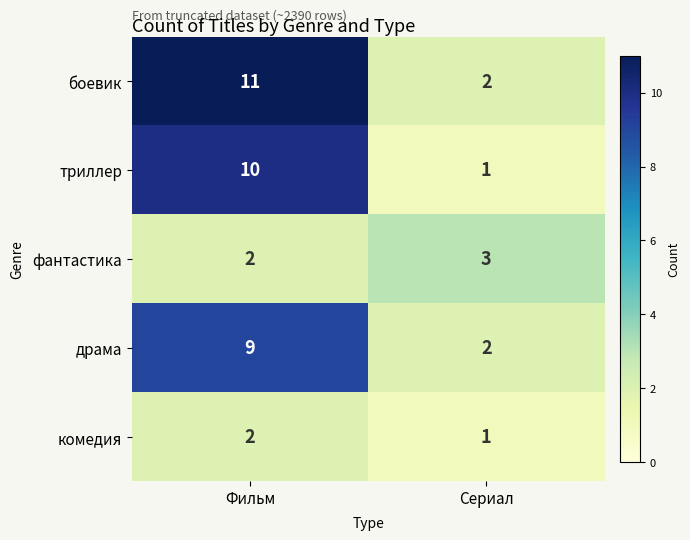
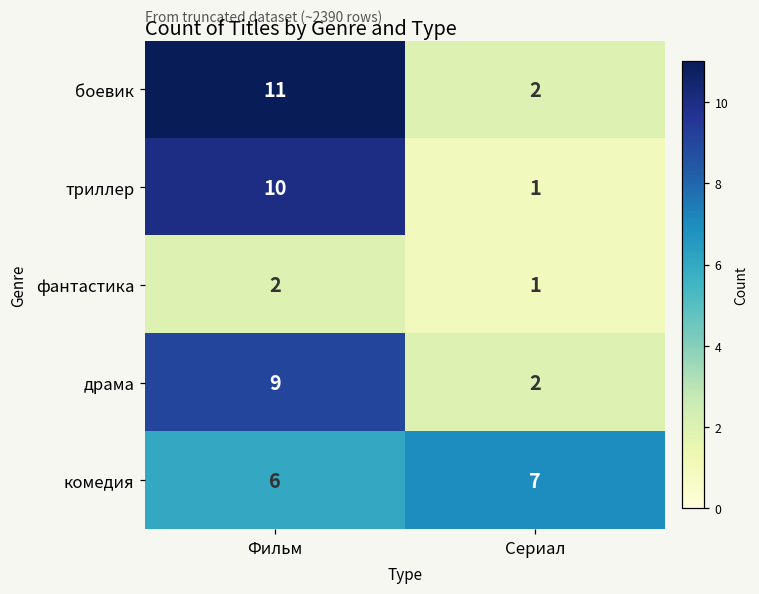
  {
    "боевик": {
      "Фильм": 11,
      "Сериал": 2
    },
    "триллер": {
      "Фильм": 10,
      "Сериал": 1
    },
    "фантастика": {
      "Фильм": 2,
-     "Сериал": 3
+     "Сериал": 1
    },
    "драма": {
      "Фильм": 9,
      "Сериал": 2
    },
    "комедия": {
-     "Фильм": 2,
-     "Сериал": 1
+     "Фильм": 6,
+     "Сериал": 7
    }
  }
